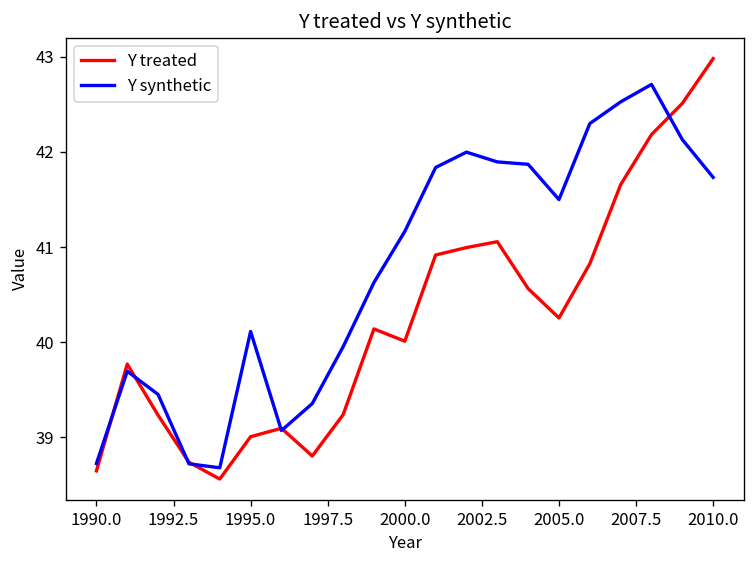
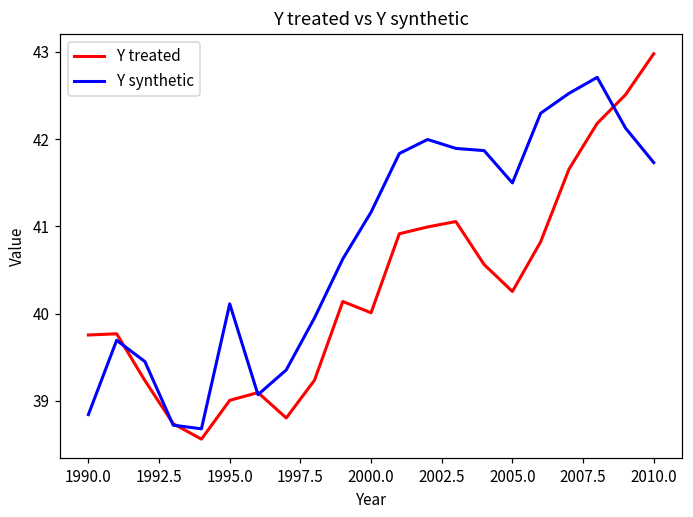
  {
    "Y treated": {
-     "1990.0": 38.6,
+     "1990.0": 39.8,
      "1995.0": 39.0,
      "2000.0": 40.0,
      "2005.0": 40.3,
      "2010.0": 43.0
    },
    "Y synthetic": {
-     "1990.0": 38.7,
+     "1990.0": 38.8,
      "1995.0": 40.1,
      "2000.0": 41.2,
      "2005.0": 41.5,
      "2010.0": 41.7
    }
  }
